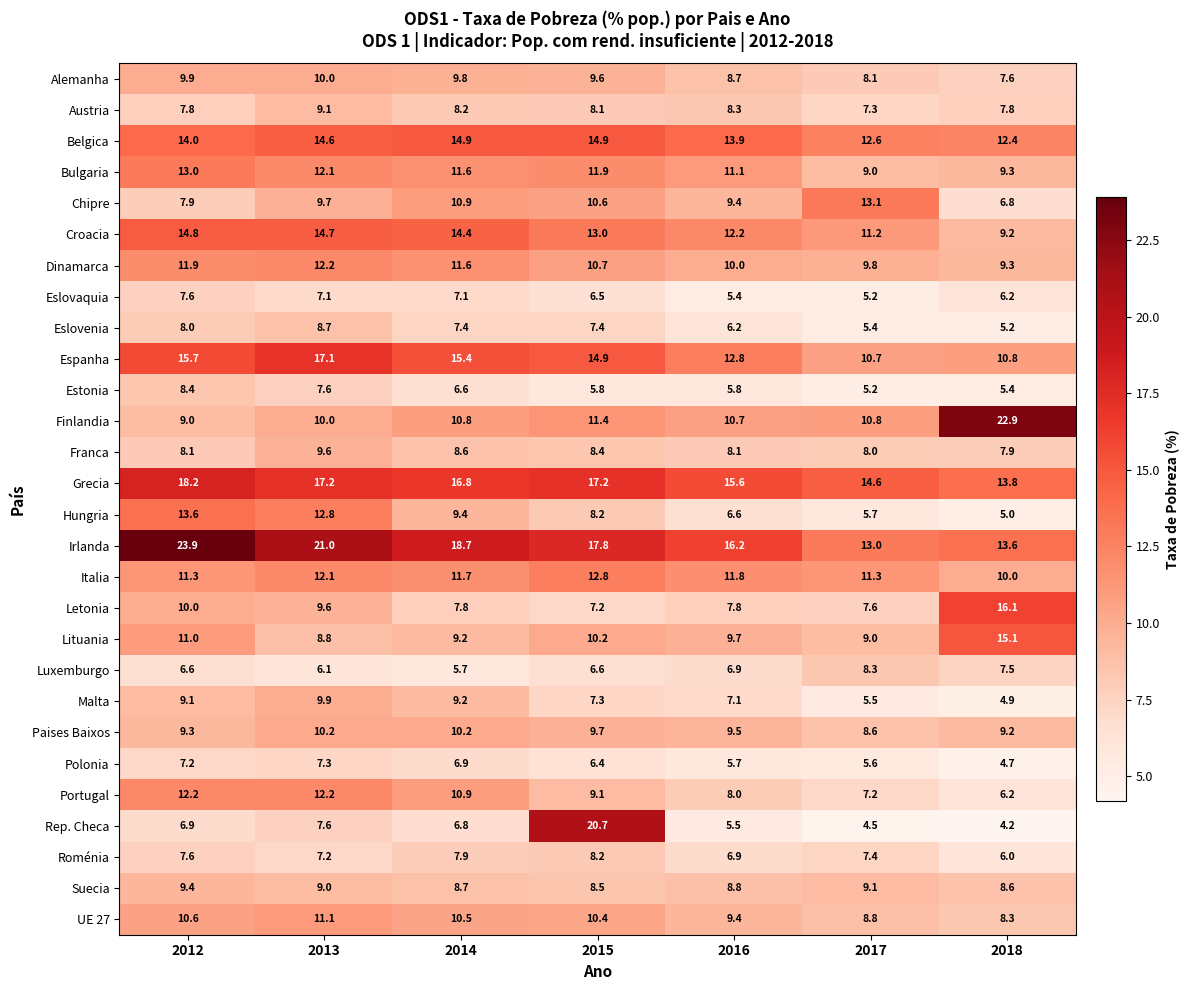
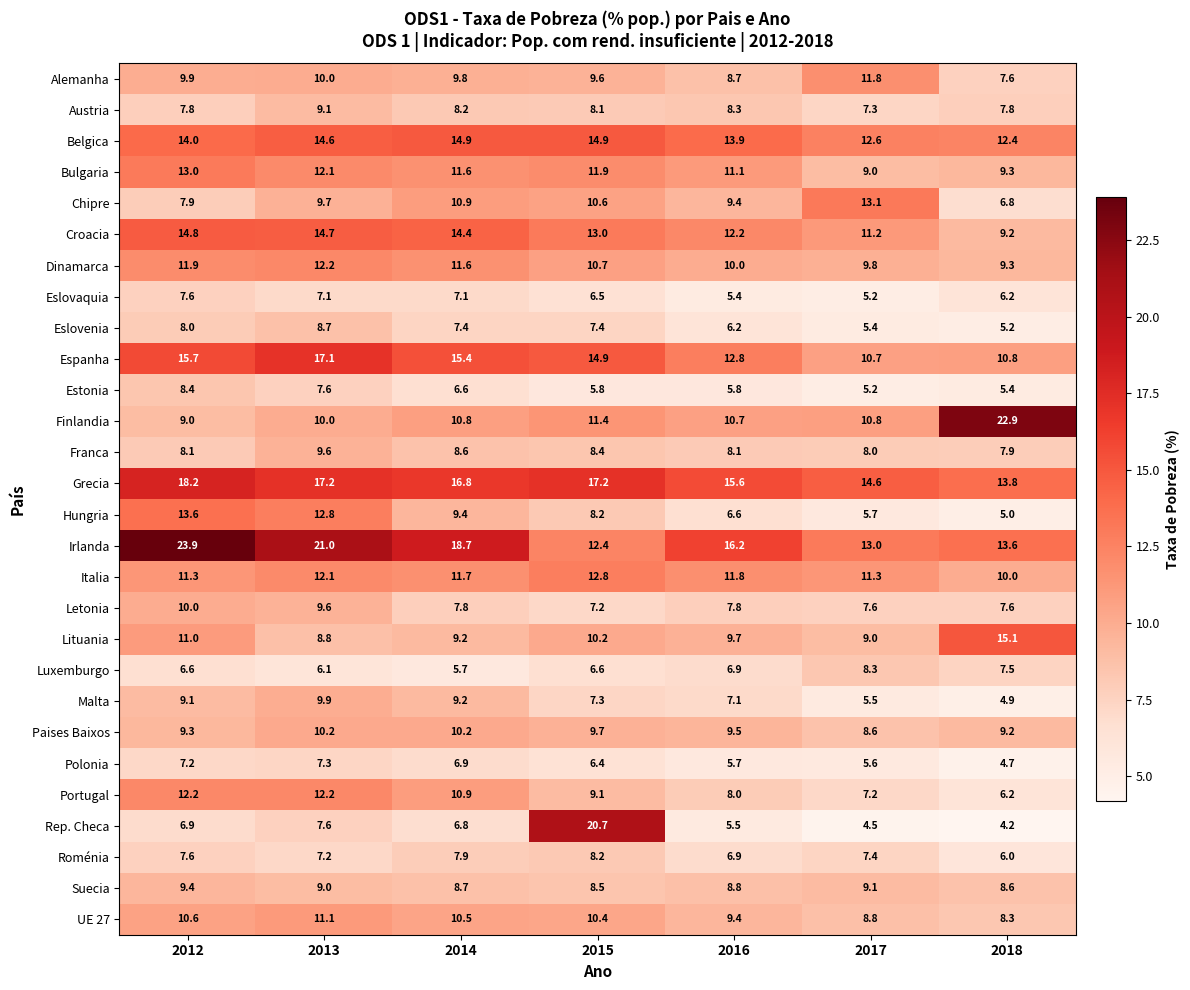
  {
    "Alemanha": {
      "2012": 9.9,
      "2013": 10.0,
      "2014": 9.8,
      "2015": 9.6,
      "2016": 8.7,
-     "2017": 8.1,
+     "2017": 11.8,
      "2018": 7.6
    },
    "Austria": {
      "2012": 7.8,
      "2013": 9.1,
      "2014": 8.2,
      "2015": 8.1,
      "2016": 8.3,
      "2017": 7.3,
      "2018": 7.8
    },
    "Belgica": {
      "2012": 14.0,
      "2013": 14.6,
      "2014": 14.9,
      "2015": 14.9,
      "2016": 13.9,
      "2017": 12.6,
      "2018": 12.4
    },
    "Bulgaria": {
      "2012": 13.0,
      "2013": 12.1,
      "2014": 11.6,
      "2015": 11.9,
      "2016": 11.1,
      "2017": 9.0,
      "2018": 9.3
    },
    "Chipre": {
      "2012": 7.9,
      "2013": 9.7,
      "2014": 10.9,
      "2015": 10.6,
      "2016": 9.4,
      "2017": 13.1,
      "2018": 6.8
    },
    "Croacia": {
      "2012": 14.8,
      "2013": 14.7,
      "2014": 14.4,
      "2015": 13.0,
      "2016": 12.2,
      "2017": 11.2,
      "2018": 9.2
    },
    "Dinamarca": {
      "2012": 11.9,
      "2013": 12.2,
      "2014": 11.6,
      "2015": 10.7,
      "2016": 10.0,
      "2017": 9.8,
      "2018": 9.3
    },
    "Eslovaquia": {
      "2012": 7.6,
      "2013": 7.1,
      "2014": 7.1,
      "2015": 6.5,
      "2016": 5.4,
      "2017": 5.2,
      "2018": 6.2
    },
    "Eslovenia": {
      "2012": 8.0,
      "2013": 8.7,
      "2014": 7.4,
      "2015": 7.4,
      "2016": 6.2,
      "2017": 5.4,
      "2018": 5.2
    },
    "Espanha": {
      "2012": 15.7,
      "2013": 17.1,
      "2014": 15.4,
      "2015": 14.9,
      "2016": 12.8,
      "2017": 10.7,
      "2018": 10.8
    },
    "Estonia": {
      "2012": 8.4,
      "2013": 7.6,
      "2014": 6.6,
      "2015": 5.8,
      "2016": 5.8,
      "2017": 5.2,
      "2018": 5.4
    },
    "Finlandia": {
      "2012": 9.0,
      "2013": 10.0,
      "2014": 10.8,
      "2015": 11.4,
      "2016": 10.7,
      "2017": 10.8,
      "2018": 22.9
    },
    "Franca": {
      "2012": 8.1,
      "2013": 9.6,
      "2014": 8.6,
      "2015": 8.4,
      "2016": 8.1,
      "2017": 8.0,
      "2018": 7.9
    },
    "Grecia": {
      "2012": 18.2,
      "2013": 17.2,
      "2014": 16.8,
      "2015": 17.2,
      "2016": 15.6,
      "2017": 14.6,
      "2018": 13.8
    },
    "Hungria": {
      "2012": 13.6,
      "2013": 12.8,
      "2014": 9.4,
      "2015": 8.2,
      "2016": 6.6,
      "2017": 5.7,
      "2018": 5.0
    },
    "Irlanda": {
      "2012": 23.9,
      "2013": 21.0,
      "2014": 18.7,
-     "2015": 17.8,
+     "2015": 12.4,
      "2016": 16.2,
      "2017": 13.0,
      "2018": 13.6
    },
    "Italia": {
      "2012": 11.3,
      "2013": 12.1,
      "2014": 11.7,
      "2015": 12.8,
      "2016": 11.8,
      "2017": 11.3,
      "2018": 10.0
    },
    "Letonia": {
      "2012": 10.0,
      "2013": 9.6,
      "2014": 7.8,
      "2015": 7.2,
      "2016": 7.8,
      "2017": 7.6,
-     "2018": 16.1
+     "2018": 7.6
    },
    "Lituania": {
      "2012": 11.0,
      "2013": 8.8,
      "2014": 9.2,
      "2015": 10.2,
      "2016": 9.7,
      "2017": 9.0,
      "2018": 15.1
    },
    "Luxemburgo": {
      "2012": 6.6,
      "2013": 6.1,
      "2014": 5.7,
      "2015": 6.6,
      "2016": 6.9,
      "2017": 8.3,
      "2018": 7.5
    },
    "Malta": {
      "2012": 9.1,
      "2013": 9.9,
      "2014": 9.2,
      "2015": 7.3,
      "2016": 7.1,
      "2017": 5.5,
      "2018": 4.9
    },
    "Paises Baixos": {
      "2012": 9.3,
      "2013": 10.2,
      "2014": 10.2,
      "2015": 9.7,
      "2016": 9.5,
      "2017": 8.6,
      "2018": 9.2
    },
    "Polonia": {
      "2012": 7.2,
      "2013": 7.3,
      "2014": 6.9,
      "2015": 6.4,
      "2016": 5.7,
      "2017": 5.6,
      "2018": 4.7
    },
    "Portugal": {
      "2012": 12.2,
      "2013": 12.2,
      "2014": 10.9,
      "2015": 9.1,
      "2016": 8.0,
      "2017": 7.2,
      "2018": 6.2
    },
    "Rep. Checa": {
      "2012": 6.9,
      "2013": 7.6,
      "2014": 6.8,
      "2015": 20.7,
      "2016": 5.5,
      "2017": 4.5,
      "2018": 4.2
    },
    "Roménia": {
      "2012": 7.6,
      "2013": 7.2,
      "2014": 7.9,
      "2015": 8.2,
      "2016": 6.9,
      "2017": 7.4,
      "2018": 6.0
    },
    "Suecia": {
      "2012": 9.4,
      "2013": 9.0,
      "2014": 8.7,
      "2015": 8.5,
      "2016": 8.8,
      "2017": 9.1,
      "2018": 8.6
    },
    "UE 27": {
      "2012": 10.6,
      "2013": 11.1,
      "2014": 10.5,
      "2015": 10.4,
      "2016": 9.4,
      "2017": 8.8,
      "2018": 8.3
    }
  }
